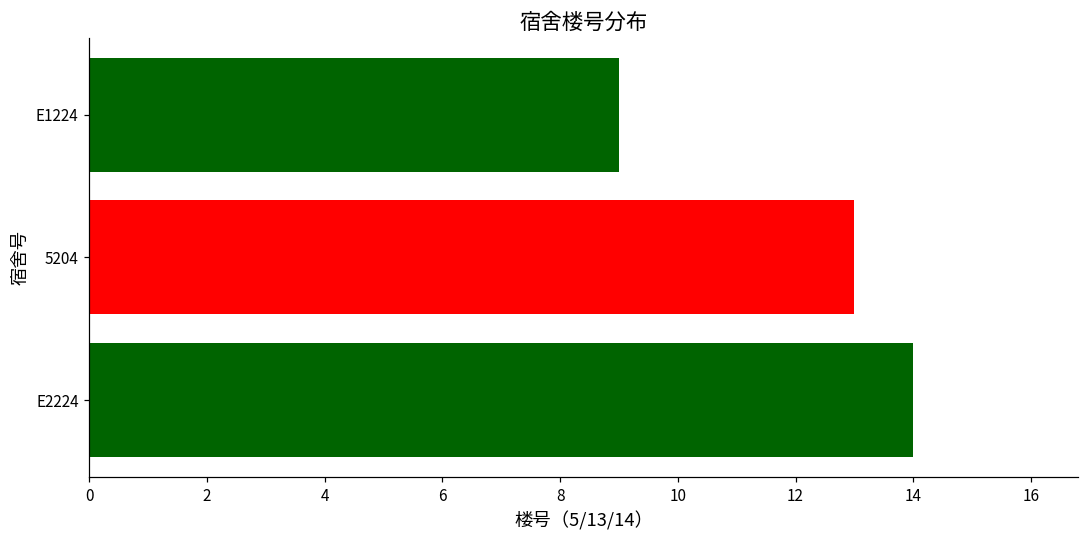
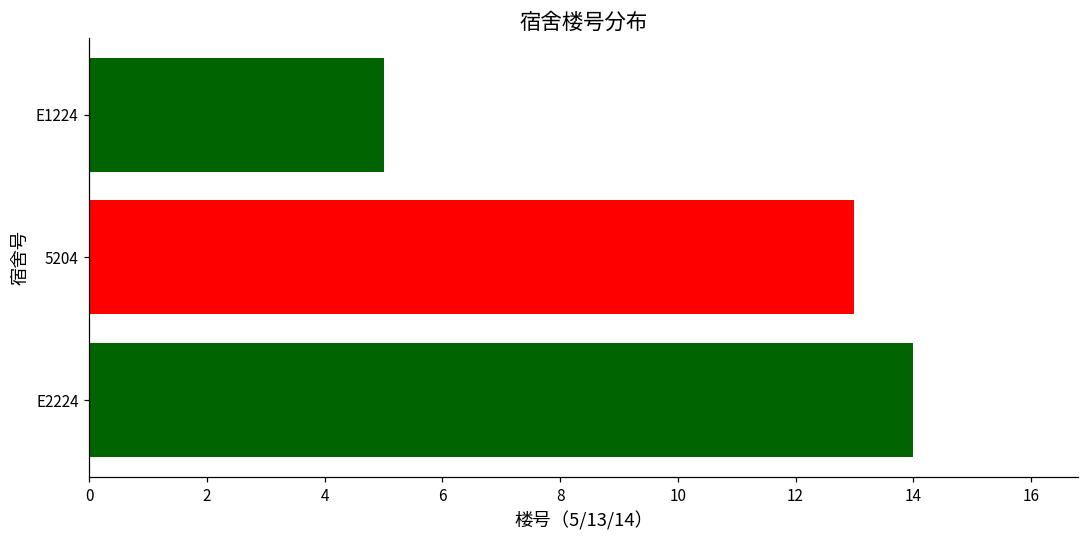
  {
-   "E1224": 9,
+   "E1224": 5,
    "5204": 13,
    "E2224": 14
  }
